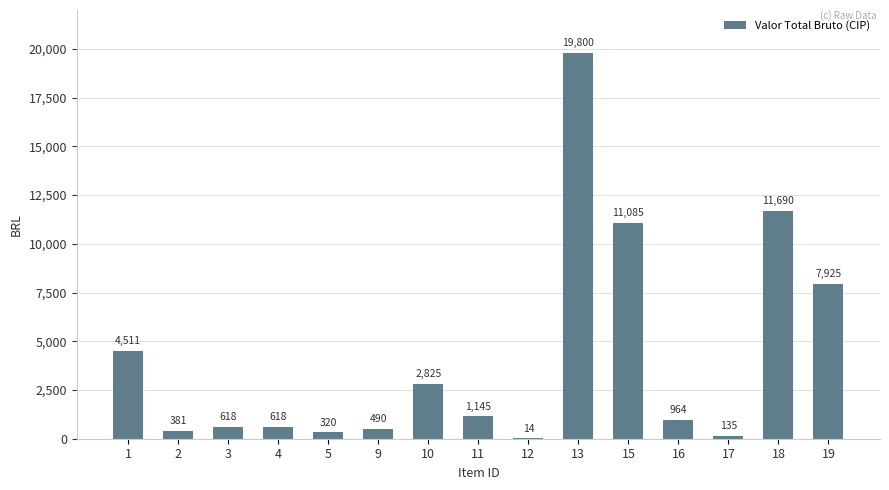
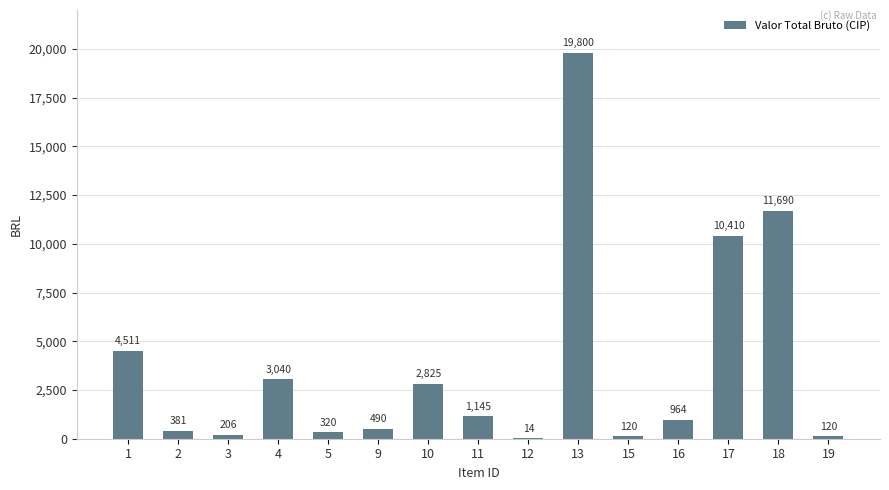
  {
    "1": "4,511",
    "2": "381",
-   "3": "618",
-   "4": "618",
+   "3": "206",
+   "4": "3,040",
    "5": "320",
    "9": "490",
    "10": "2,825",
    "11": "1,145",
    "12": "14",
    "13": "19,800",
-   "15": "11,085",
+   "15": "120",
    "16": "964",
-   "17": "135",
+   "17": "10,410",
    "18": "11,690",
-   "19": "7,925"
+   "19": "120"
  }
